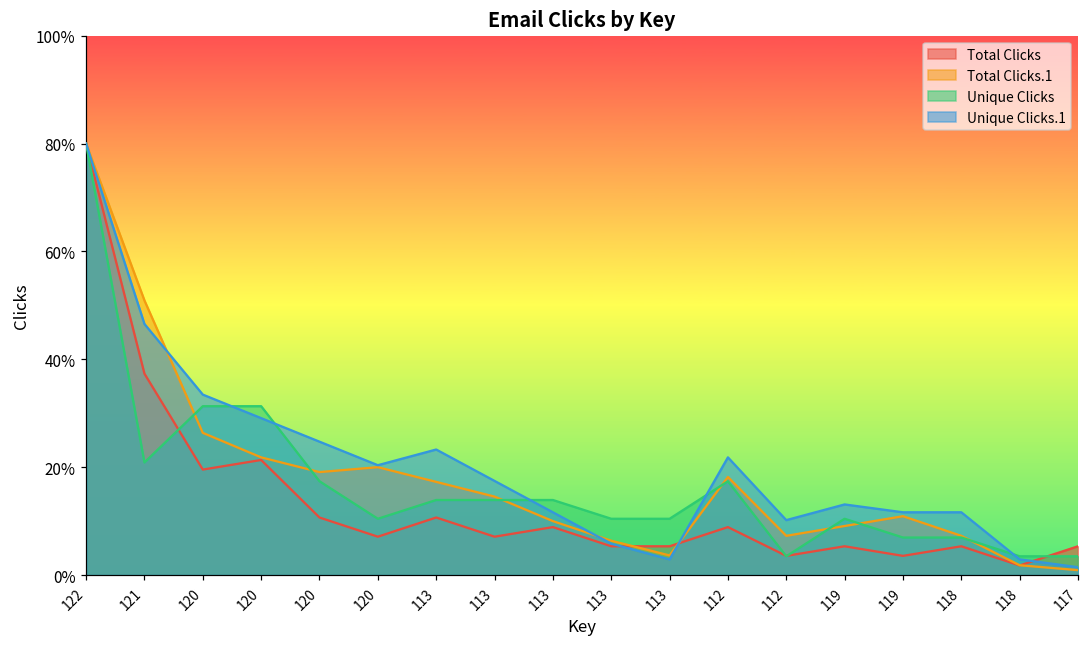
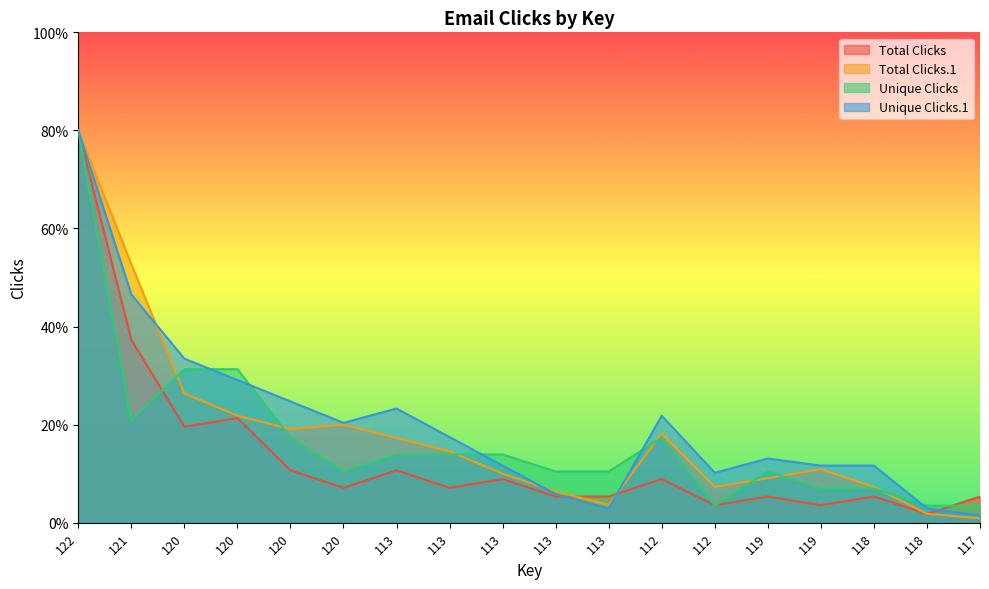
  {
    "Total Clicks": {
      "121": "37%",
      "117": "5%"
    },
    "Total Clicks.1": {
-     "121": "51%",
+     "121": "53%",
      "117": "1%"
    },
    "Unique Clicks": {
      "121": "21%",
      "117": "3%"
    },
    "Unique Clicks.1": {
      "121": "47%",
      "117": "1%"
    }
  }
